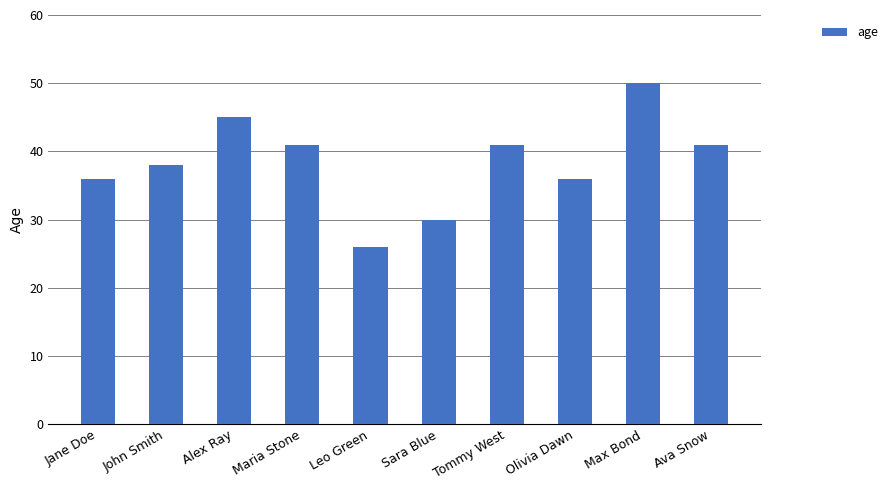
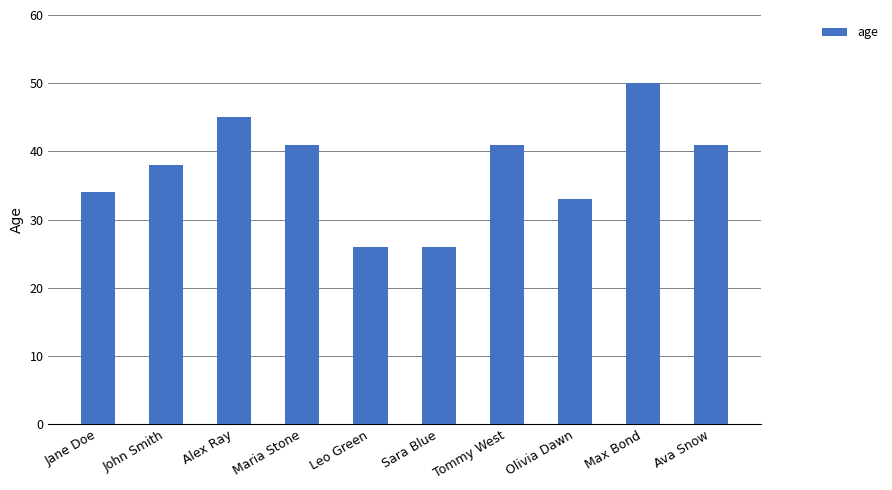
  {
-   "Jane Doe": 36,
+   "Jane Doe": 34,
    "John Smith": 38,
    "Alex Ray": 45,
    "Maria Stone": 41,
    "Leo Green": 26,
-   "Sara Blue": 30,
+   "Sara Blue": 26,
    "Tommy West": 41,
-   "Olivia Dawn": 36,
+   "Olivia Dawn": 33,
    "Max Bond": 50,
    "Ava Snow": 41
  }
